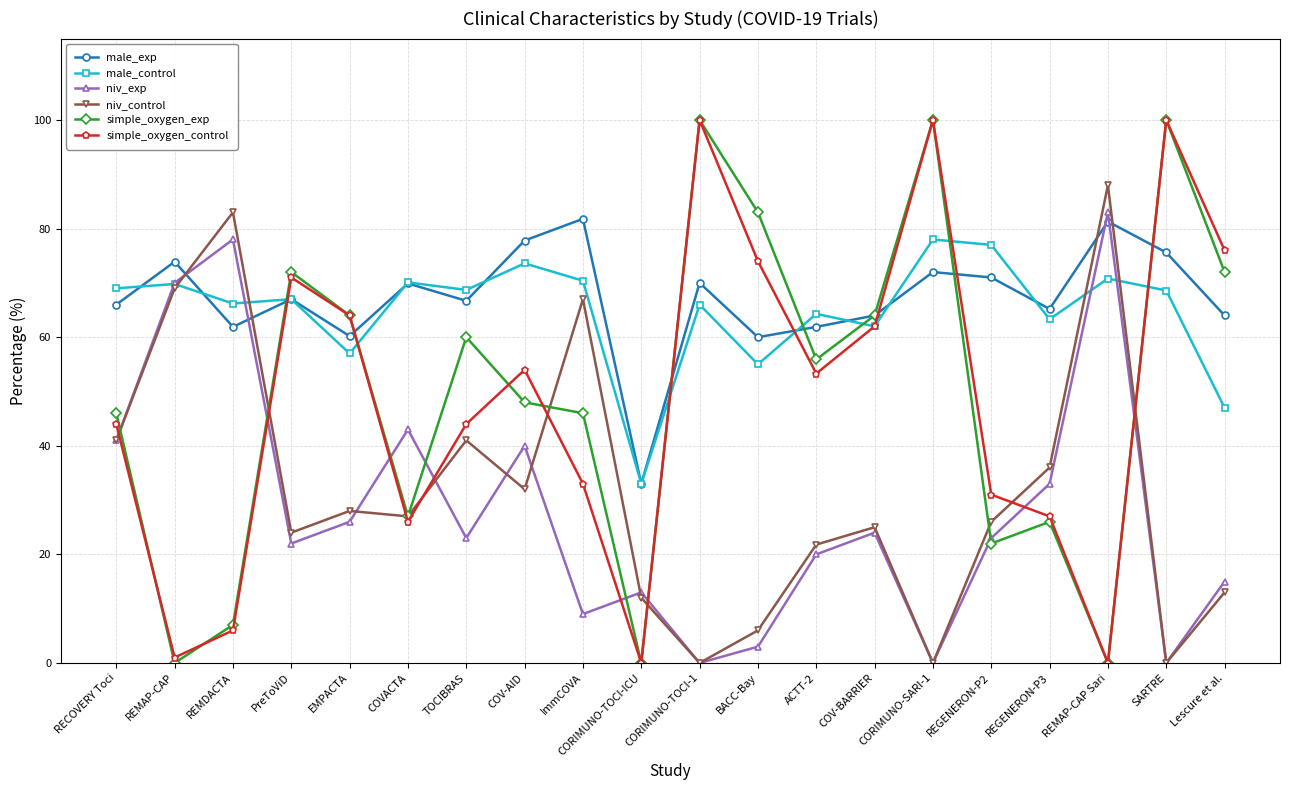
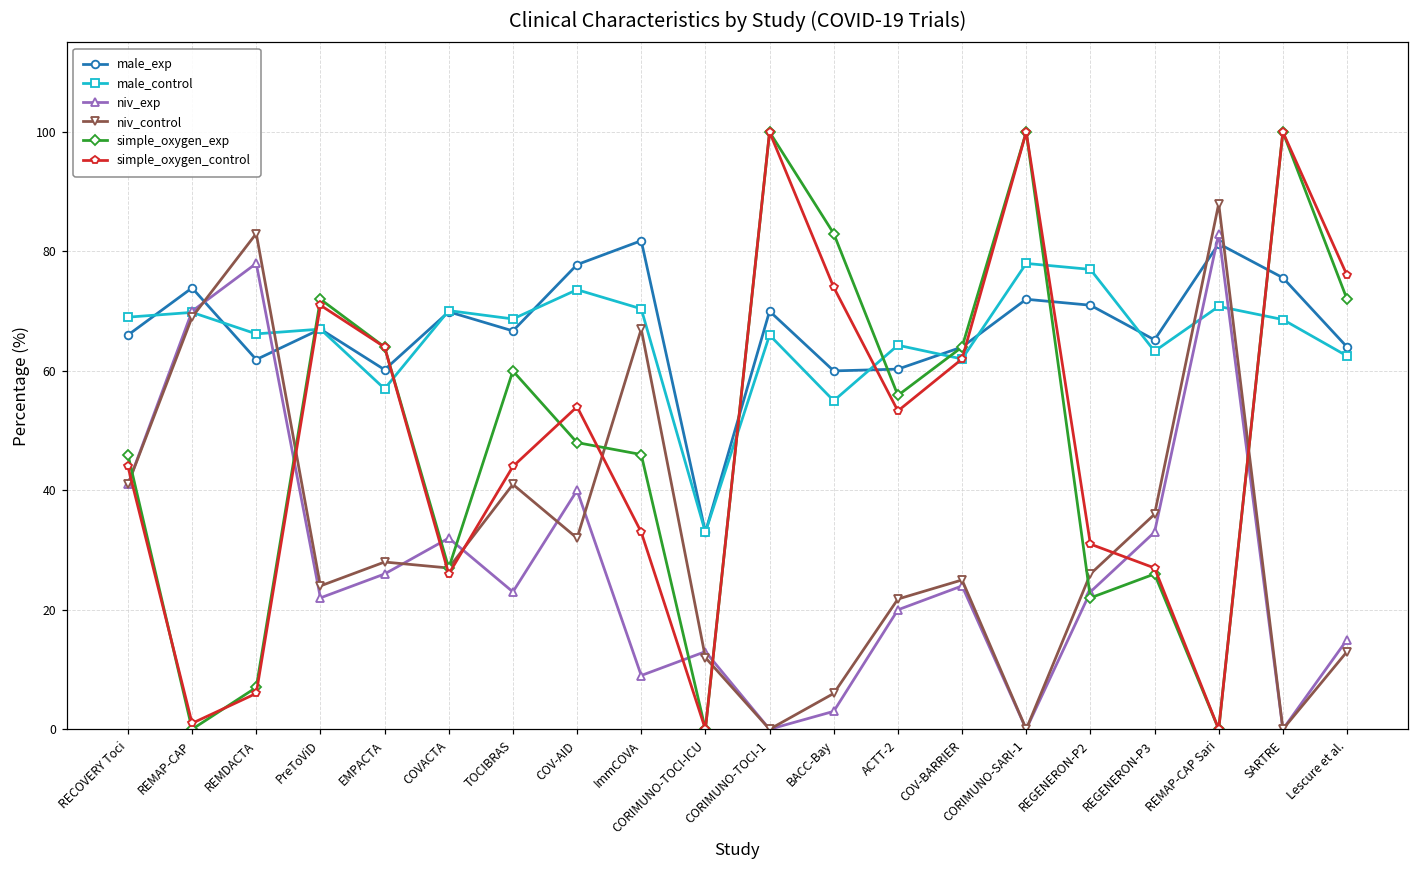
  {
    "male_exp": {
      "RECOVERY Toci": 66,
      "REMAP-CAP": 74,
      "REMDACTA": 62,
      "EMPACTA": 60,
      "TOCIBRAS": 67,
      "COV-AID": 78,
      "ImmCOVA": 82,
      "CORIMUNO-TOCI-1": 70,
      "BACC-Bay": 60,
-     "ACTT-2": 62,
+     "ACTT-2": 60,
      "CORIMUNO-SARI-1": 72,
      "REGENERON-P2": 71,
      "REGENERON-P3": 65,
      "REMAP-CAP Sari": 81,
      "SARTRE": 76,
      "Lescure et al.": 64
    },
    "male_control": {
      "RECOVERY Toci": 69,
      "REMDACTA": 66,
      "EMPACTA": 57,
      "TOCIBRAS": 69,
      "COV-AID": 74,
      "ImmCOVA": 70,
      "CORIMUNO-TOCI-1": 66,
      "BACC-Bay": 55,
      "ACTT-2": 64,
      "CORIMUNO-SARI-1": 78,
      "REGENERON-P2": 77,
      "REGENERON-P3": 63,
      "REMAP-CAP Sari": 71,
      "SARTRE": 69,
-     "Lescure et al.": 47
+     "Lescure et al.": 63
    },
    "niv_exp": {
      "REMDACTA": 78,
      "PreToViD": 22,
      "EMPACTA": 26,
-     "COVACTA": 43,
+     "COVACTA": 32,
      "TOCIBRAS": 23,
      "COV-AID": 40,
      "ImmCOVA": 9,
      "CORIMUNO-TOCI-ICU": 13,
      "BACC-Bay": 3,
      "ACTT-2": 20,
      "COV-BARRIER": 24,
      "REGENERON-P2": 23,
      "REGENERON-P3": 33,
      "REMAP-CAP Sari": 83,
      "Lescure et al.": 15
    },
    "niv_control": {
      "REMAP-CAP": 69,
      "REMDACTA": 83,
      "PreToViD": 24,
      "EMPACTA": 28,
      "TOCIBRAS": 41,
      "COV-AID": 32,
      "ImmCOVA": 67,
      "CORIMUNO-TOCI-ICU": 12,
      "BACC-Bay": 6,
      "ACTT-2": 22,
      "COV-BARRIER": 25,
      "REGENERON-P2": 26,
      "REGENERON-P3": 36,
      "REMAP-CAP Sari": 88,
      "Lescure et al.": 13
    },
    "simple_oxygen_exp": {
      "RECOVERY Toci": 46,
      "REMAP-CAP": 0,
      "REMDACTA": 7,
      "PreToViD": 72,
      "TOCIBRAS": 60,
      "COV-AID": 48,
      "ImmCOVA": 46,
      "BACC-Bay": 83,
      "ACTT-2": 56,
      "REGENERON-P2": 22,
      "REGENERON-P3": 26,
      "Lescure et al.": 72
    },
    "simple_oxygen_control": {
      "RECOVERY Toci": 44,
      "REMAP-CAP": 1,
      "REMDACTA": 6,
      "PreToViD": 71,
      "COVACTA": 26,
      "TOCIBRAS": 44,
      "COV-AID": 54,
      "ImmCOVA": 33,
      "BACC-Bay": 74,
      "ACTT-2": 53,
      "REGENERON-P2": 31,
      "REGENERON-P3": 27,
      "Lescure et al.": 76
    }
  }
